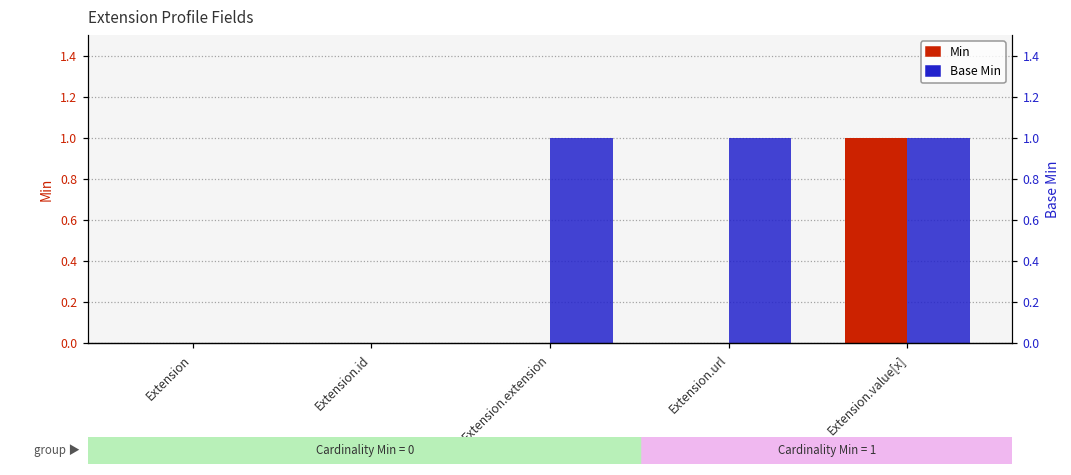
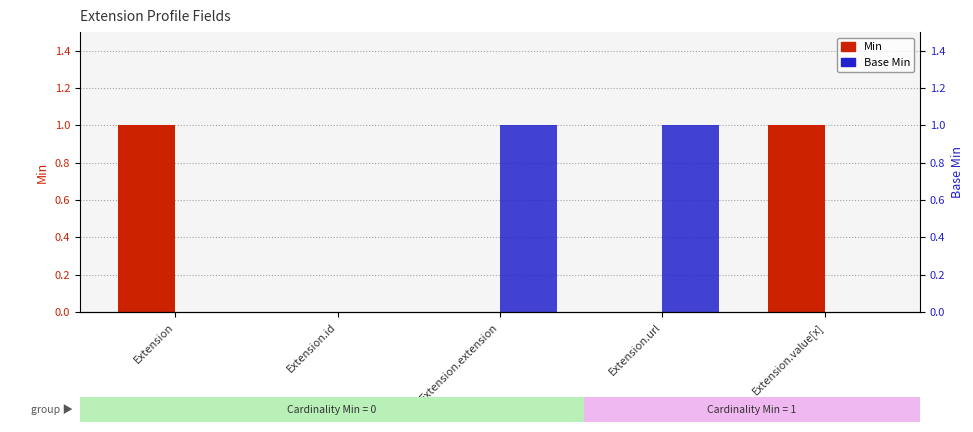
  {
    "Min": {
-     "Extension": 0,
+     "Extension": 1,
      "Extension.id": 0,
      "Extension.extension": 0,
      "Extension.url": 0,
      "Extension.value[x]": 1
    },
    "Base Min": {
      "Extension": 0,
      "Extension.id": 0,
      "Extension.extension": 1,
      "Extension.url": 1,
-     "Extension.value[x]": 1
+     "Extension.value[x]": 0
    }
  }
